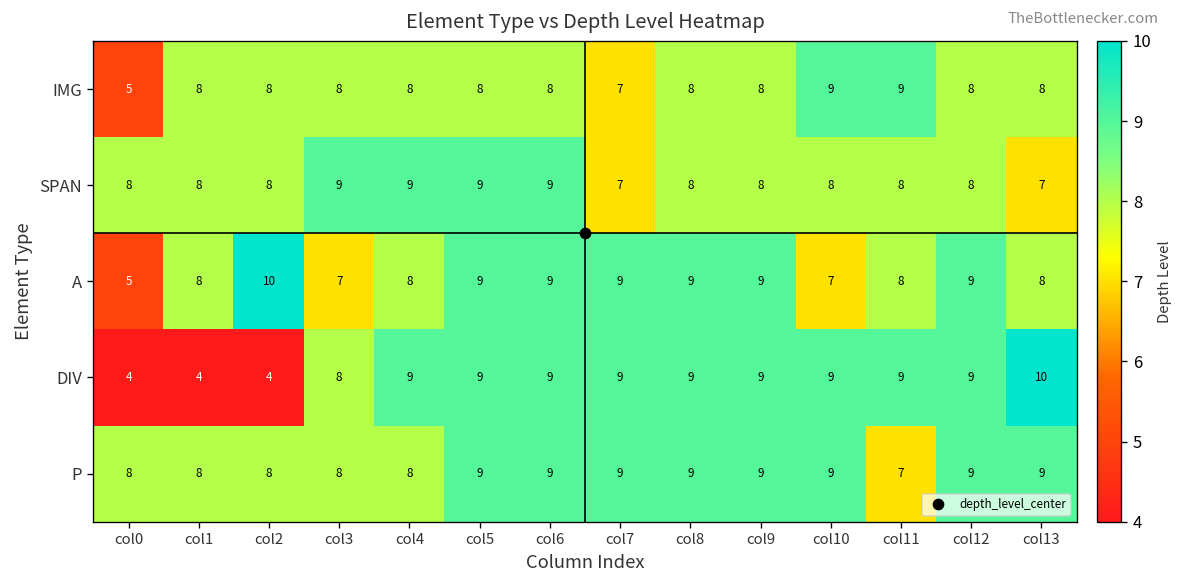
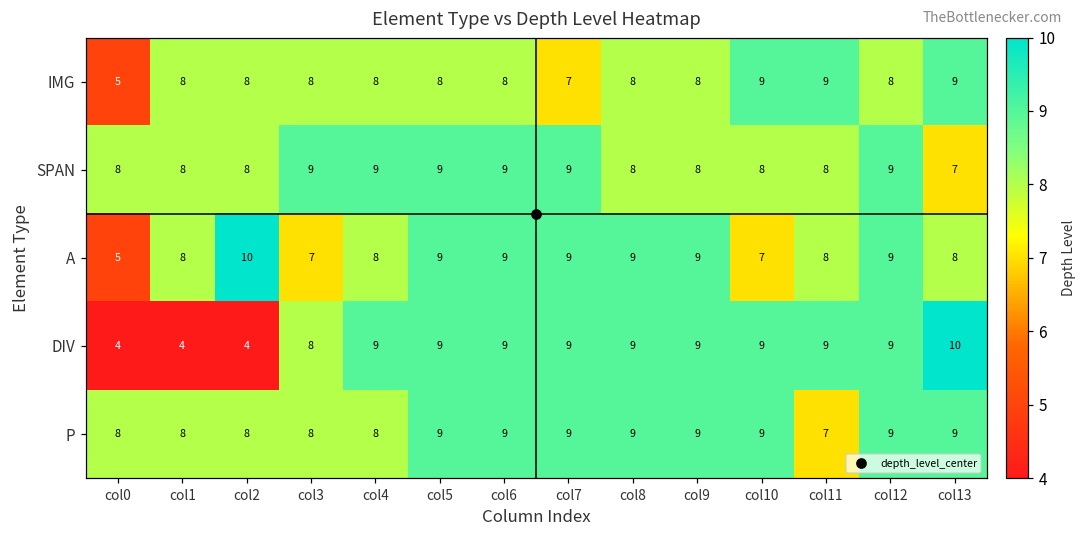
  {
    "IMG": {
      "col0": 5,
      "col1": 8,
      "col2": 8,
      "col3": 8,
      "col4": 8,
      "col5": 8,
      "col6": 8,
      "col7": 7,
      "col8": 8,
      "col9": 8,
      "col10": 9,
      "col11": 9,
      "col12": 8,
-     "col13": 8
+     "col13": 9
    },
    "SPAN": {
      "col0": 8,
      "col1": 8,
      "col2": 8,
      "col3": 9,
      "col4": 9,
      "col5": 9,
      "col6": 9,
-     "col7": 7,
+     "col7": 9,
      "col8": 8,
      "col9": 8,
      "col10": 8,
      "col11": 8,
-     "col12": 8,
+     "col12": 9,
      "col13": 7
    },
    "A": {
      "col0": 5,
      "col1": 8,
      "col2": 10,
      "col3": 7,
      "col4": 8,
      "col5": 9,
      "col6": 9,
      "col7": 9,
      "col8": 9,
      "col9": 9,
      "col10": 7,
      "col11": 8,
      "col12": 9,
      "col13": 8
    },
    "DIV": {
      "col0": 4,
      "col1": 4,
      "col2": 4,
      "col3": 8,
      "col4": 9,
      "col5": 9,
      "col6": 9,
      "col7": 9,
      "col8": 9,
      "col9": 9,
      "col10": 9,
      "col11": 9,
      "col12": 9,
      "col13": 10
    },
    "P": {
      "col0": 8,
      "col1": 8,
      "col2": 8,
      "col3": 8,
      "col4": 8,
      "col5": 9,
      "col6": 9,
      "col7": 9,
      "col8": 9,
      "col9": 9,
      "col10": 9,
      "col11": 7,
      "col12": 9,
      "col13": 9
    }
  }
